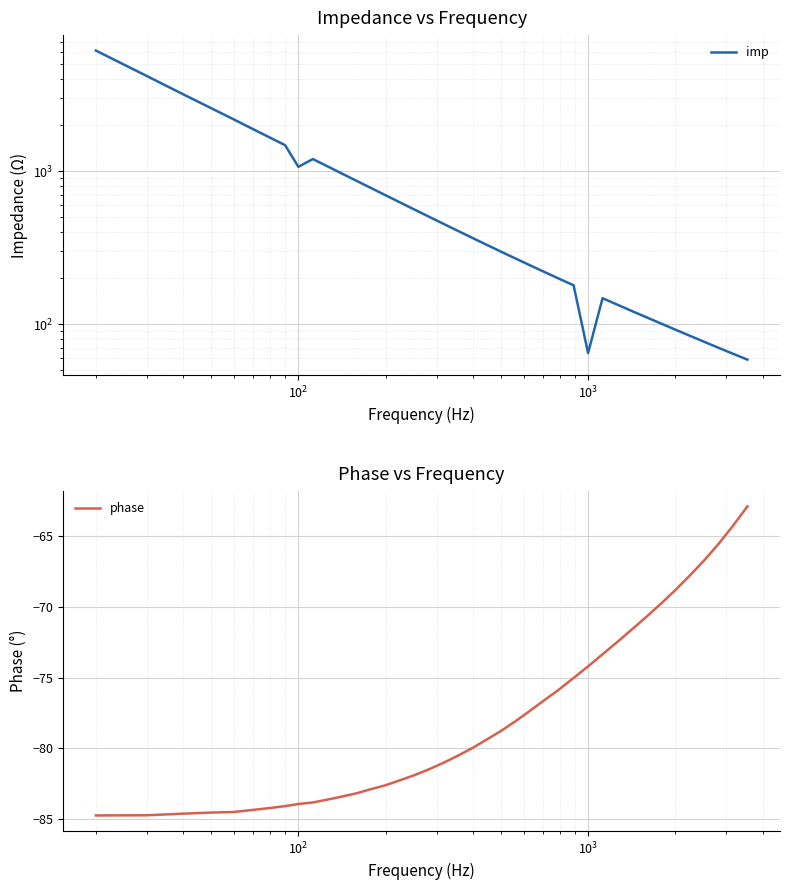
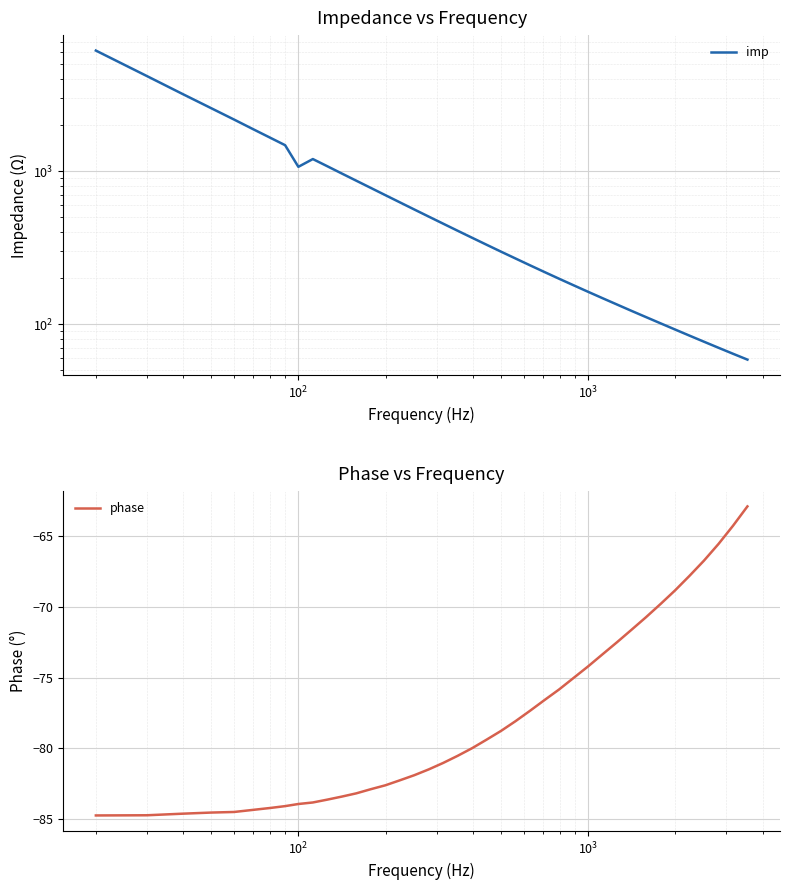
  {
    "Impedance vs Frequency": {
      "10^2": 1100,
-     "10^3": 65
+     "10^3": 160
    },
    "Phase vs Frequency": {
      "10^2": -83.9,
      "10^3": -74.2
    }
  }
